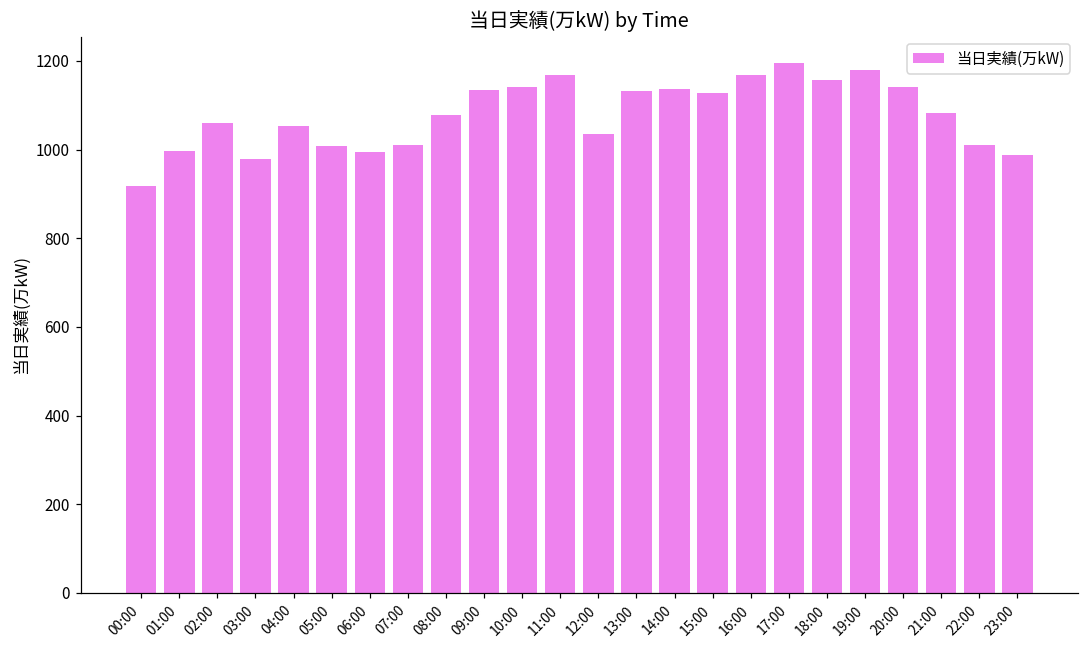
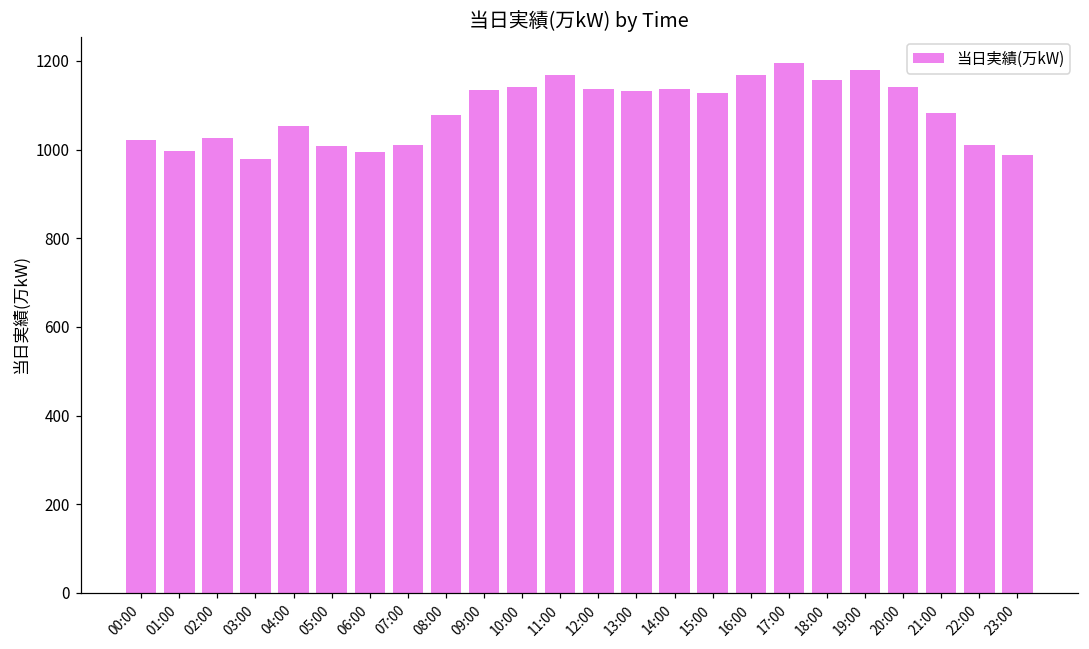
  {
-   "00:00": 920,
+   "00:00": 1020,
    "01:00": 1000,
-   "02:00": 1060,
+   "02:00": 1030,
    "03:00": 980,
    "04:00": 1050,
    "05:00": 1010,
    "06:00": 990,
    "07:00": 1010,
    "08:00": 1080,
    "09:00": 1140,
    "10:00": 1140,
    "11:00": 1170,
-   "12:00": 1040,
+   "12:00": 1140,
    "13:00": 1130,
    "14:00": 1140,
    "15:00": 1130,
    "16:00": 1170,
    "17:00": 1200,
    "18:00": 1160,
    "19:00": 1180,
    "20:00": 1140,
    "21:00": 1080,
    "22:00": 1010,
    "23:00": 990
  }
